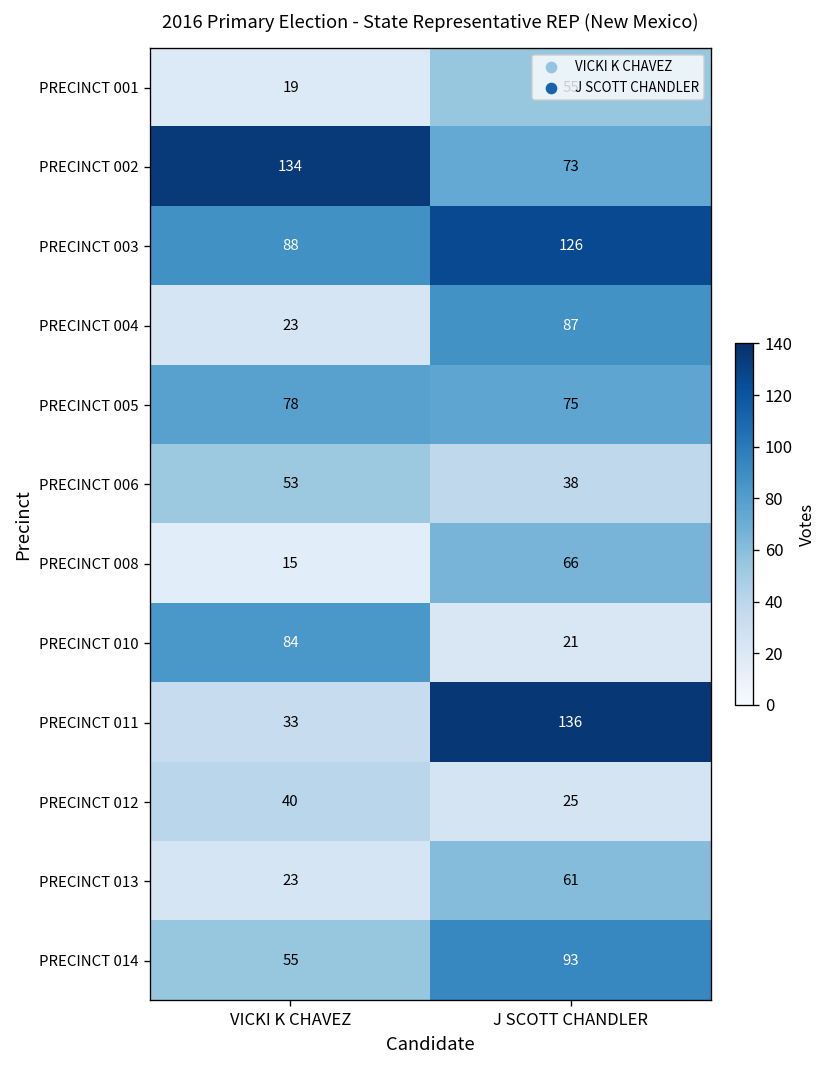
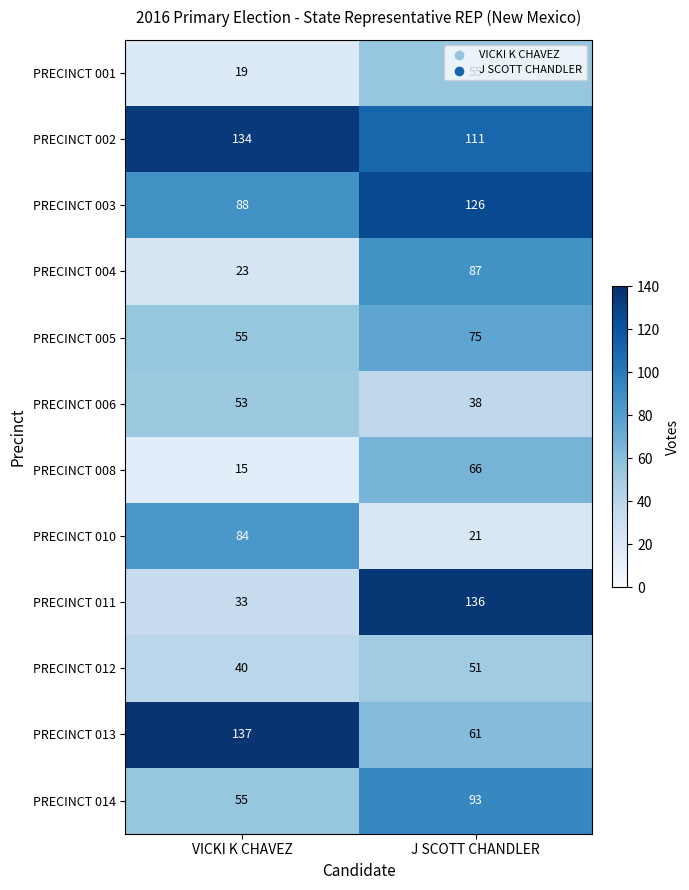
  {
    "PRECINCT 001": {
      "VICKI K CHAVEZ": 19
    },
    "PRECINCT 002": {
      "VICKI K CHAVEZ": 134,
-     "J SCOTT CHANDLER": 73
+     "J SCOTT CHANDLER": 111
    },
    "PRECINCT 003": {
      "VICKI K CHAVEZ": 88,
      "J SCOTT CHANDLER": 126
    },
    "PRECINCT 004": {
      "VICKI K CHAVEZ": 23,
      "J SCOTT CHANDLER": 87
    },
    "PRECINCT 005": {
-     "VICKI K CHAVEZ": 78,
+     "VICKI K CHAVEZ": 55,
      "J SCOTT CHANDLER": 75
    },
    "PRECINCT 006": {
      "VICKI K CHAVEZ": 53,
      "J SCOTT CHANDLER": 38
    },
    "PRECINCT 008": {
      "VICKI K CHAVEZ": 15,
      "J SCOTT CHANDLER": 66
    },
    "PRECINCT 010": {
      "VICKI K CHAVEZ": 84,
      "J SCOTT CHANDLER": 21
    },
    "PRECINCT 011": {
      "VICKI K CHAVEZ": 33,
      "J SCOTT CHANDLER": 136
    },
    "PRECINCT 012": {
      "VICKI K CHAVEZ": 40,
-     "J SCOTT CHANDLER": 25
+     "J SCOTT CHANDLER": 51
    },
    "PRECINCT 013": {
-     "VICKI K CHAVEZ": 23,
+     "VICKI K CHAVEZ": 137,
      "J SCOTT CHANDLER": 61
    },
    "PRECINCT 014": {
      "VICKI K CHAVEZ": 55,
      "J SCOTT CHANDLER": 93
    }
  }
